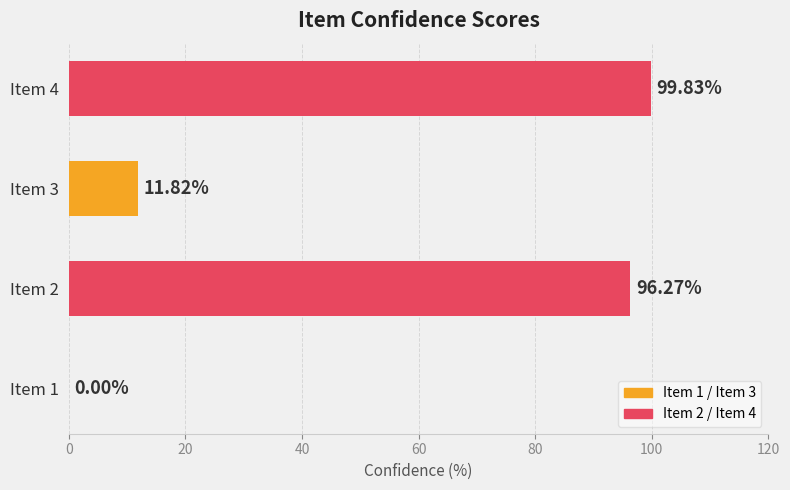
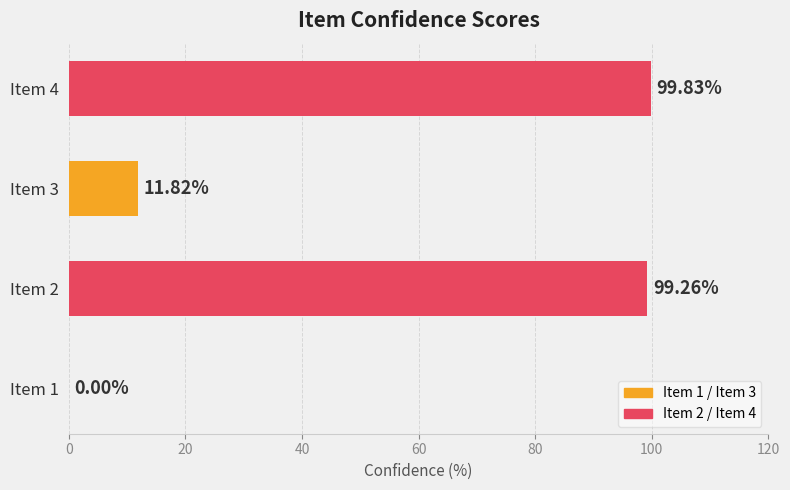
  {
    "Item 4": "99.83%",
    "Item 3": "11.82%",
-   "Item 2": "96.27%",
+   "Item 2": "99.26%",
    "Item 1": "0.00%"
  }
